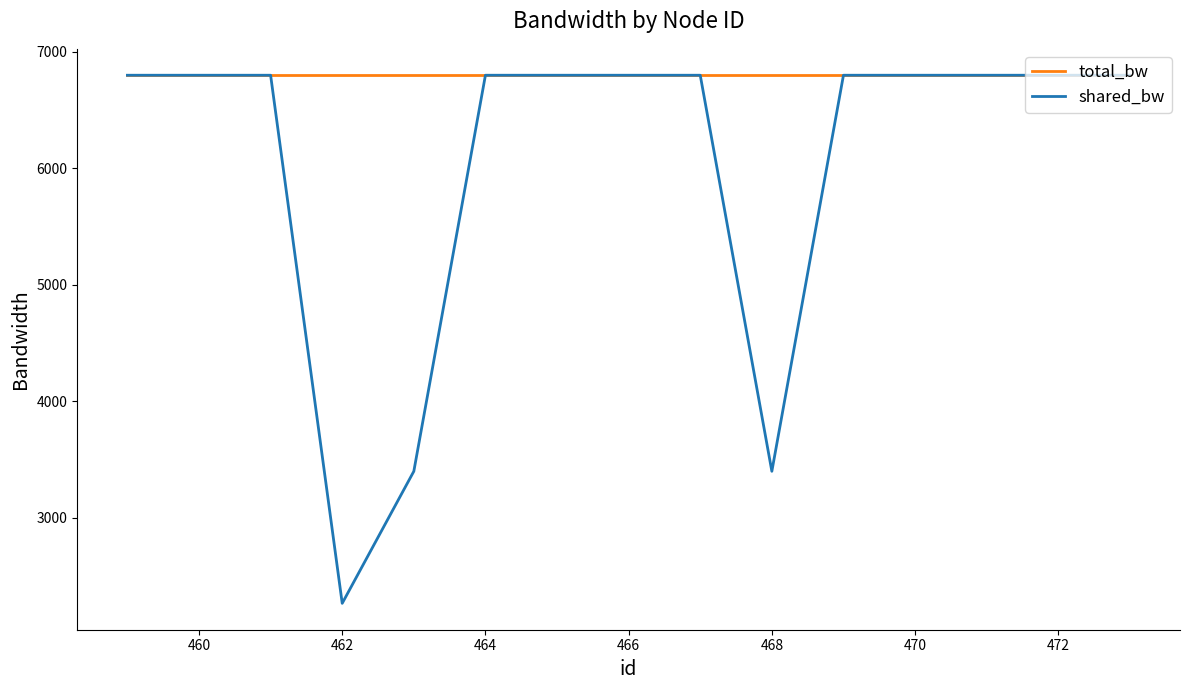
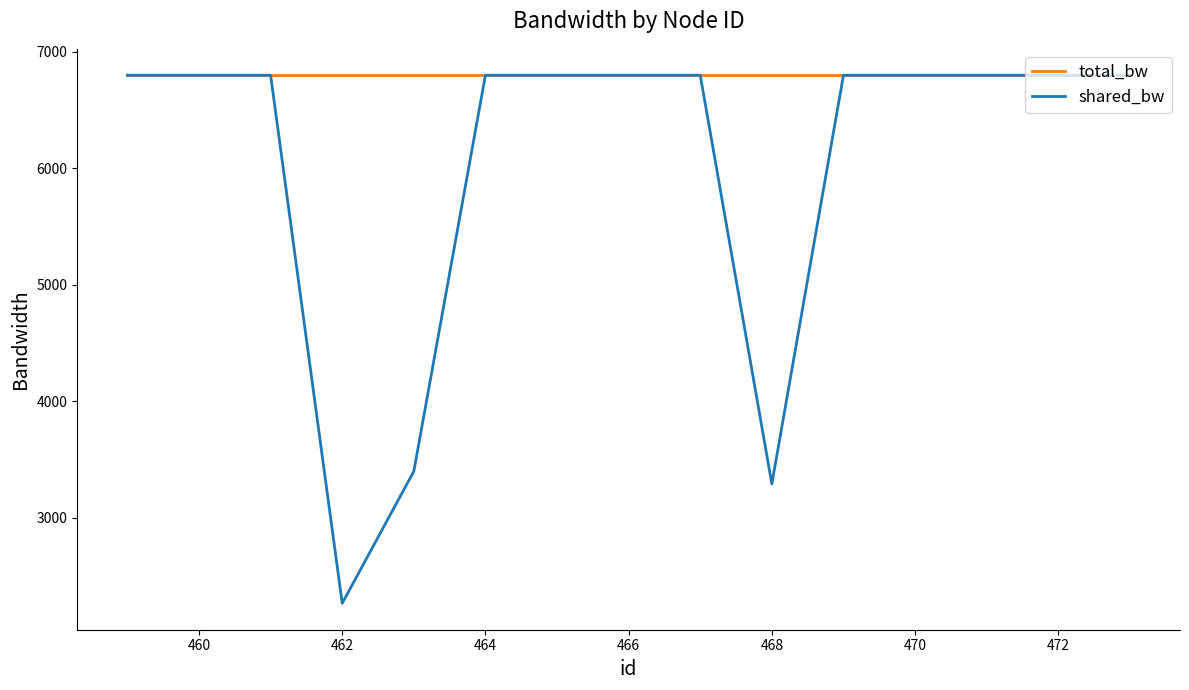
  {
    "total_bw": {
      "462": 6800,
      "468": 6800
    },
    "shared_bw": {
      "462": 2270,
-     "468": 3400
+     "468": 3290
    }
  }
